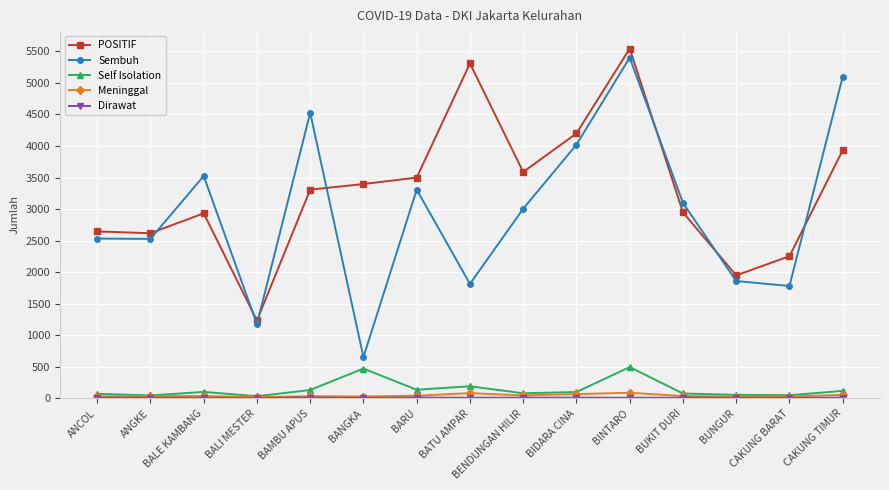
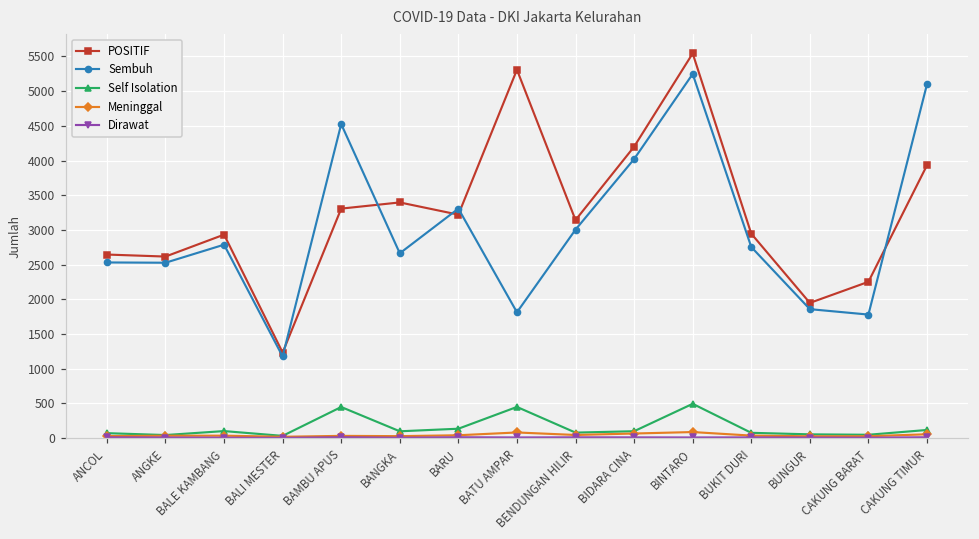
  {
    "POSITIF": {
      "ANCOL": 2600,
      "ANGKE": 2600,
      "BALE KAMBANG": 2900,
      "BALI MESTER": 1200,
      "BAMBU APUS": 3300,
      "BANGKA": 3400,
-     "BARU": 3500,
+     "BARU": 3200,
      "BATU AMPAR": 5300,
-     "BENDUNGAN HILIR": 3600,
+     "BENDUNGAN HILIR": 3100,
      "BIDARA CINA": 4200,
      "BINTARO": 5500,
      "BUKIT DURI": 2900,
      "BUNGUR": 1900,
      "CAKUNG BARAT": 2300,
      "CAKUNG TIMUR": 3900
    },
    "Sembuh": {
      "ANCOL": 2500,
      "ANGKE": 2500,
-     "BALE KAMBANG": 3500,
+     "BALE KAMBANG": 2800,
      "BALI MESTER": 1200,
      "BAMBU APUS": 4500,
-     "BANGKA": 700,
+     "BANGKA": 2700,
      "BARU": 3300,
      "BATU AMPAR": 1800,
      "BENDUNGAN HILIR": 3000,
      "BIDARA CINA": 4000,
-     "BINTARO": 5400,
-     "BUKIT DURI": 3100,
+     "BINTARO": 5200,
+     "BUKIT DURI": 2800,
      "BUNGUR": 1900,
      "CAKUNG BARAT": 1800,
      "CAKUNG TIMUR": 5100
    },
    "Self Isolation": {
      "ANCOL": 100,
      "BALE KAMBANG": 100,
-     "BAMBU APUS": 100,
-     "BANGKA": 500,
+     "BAMBU APUS": 400,
+     "BANGKA": 100,
      "BARU": 100,
-     "BATU AMPAR": 200,
+     "BATU AMPAR": 500,
      "BINTARO": 500,
      "CAKUNG TIMUR": 100
    },
    "Meninggal": {
      "BATU AMPAR": 100,
      "BINTARO": 100,
      "CAKUNG TIMUR": 100
    },
    "Dirawat": {
      "BATU AMPAR": 0,
      "BIDARA CINA": 0,
      "BINTARO": 0,
      "CAKUNG TIMUR": 0
    }
  }
